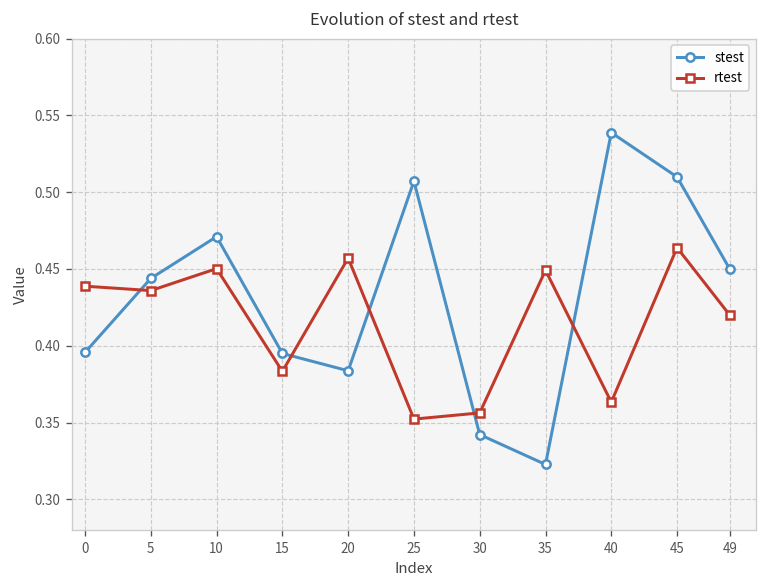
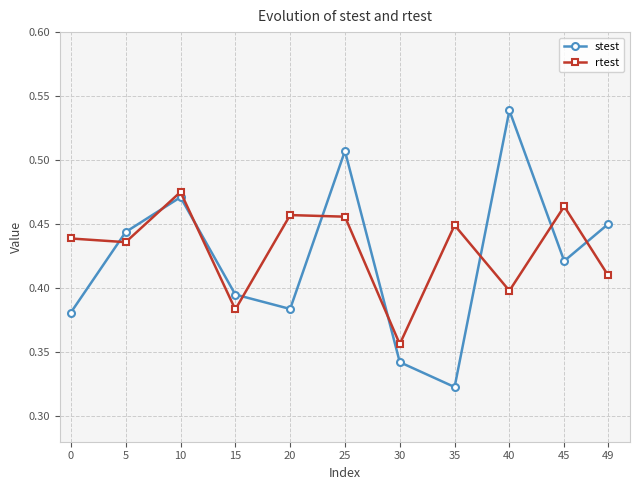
  {
    "stest": {
-     "0": 0.396,
+     "0": 0.381,
      "5": 0.444,
      "10": 0.471,
      "15": 0.395,
      "20": 0.384,
      "25": 0.507,
      "30": 0.342,
      "35": 0.323,
      "40": 0.539,
-     "45": 0.510,
+     "45": 0.421,
      "49": 0.450
    },
    "rtest": {
      "0": 0.439,
      "5": 0.436,
-     "10": 0.450,
+     "10": 0.475,
      "15": 0.383,
      "20": 0.457,
-     "25": 0.352,
+     "25": 0.456,
      "30": 0.356,
      "35": 0.449,
-     "40": 0.363,
+     "40": 0.398,
      "45": 0.464,
-     "49": 0.42
+     "49": 0.41
    }
  }
